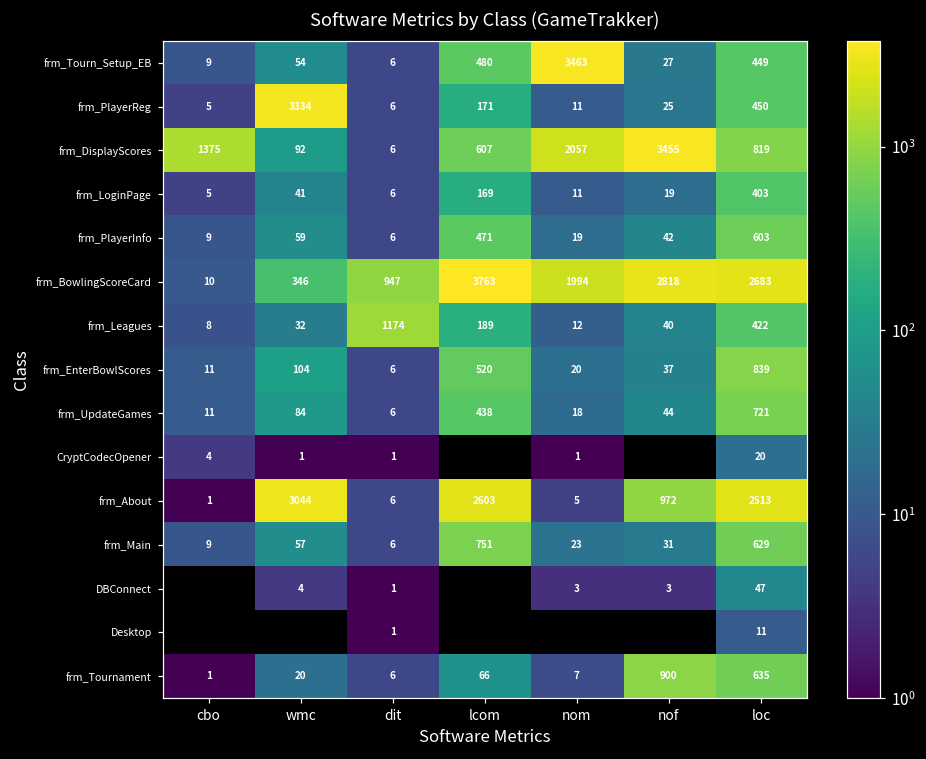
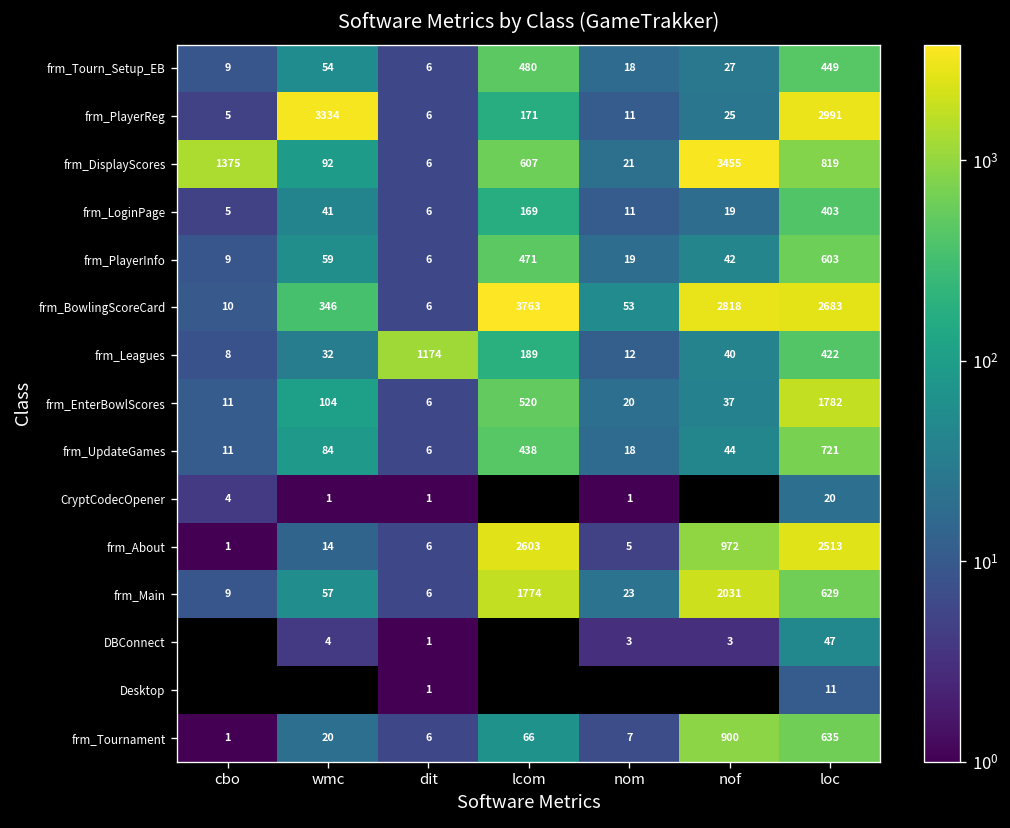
  {
    "frm_Tourn_Setup_EB": {
      "cbo": 9,
      "wmc": 54,
      "dit": 6,
      "lcom": 480,
-     "nom": 3463,
+     "nom": 18,
      "nof": 27,
      "loc": 449
    },
    "frm_PlayerReg": {
      "cbo": 5,
      "wmc": 3334,
      "dit": 6,
      "lcom": 171,
      "nom": 11,
      "nof": 25,
-     "loc": 450
+     "loc": 2991
    },
    "frm_DisplayScores": {
      "cbo": 1375,
      "wmc": 92,
      "dit": 6,
      "lcom": 607,
-     "nom": 2057,
+     "nom": 21,
      "nof": 3455,
      "loc": 819
    },
    "frm_LoginPage": {
      "cbo": 5,
      "wmc": 41,
      "dit": 6,
      "lcom": 169,
      "nom": 11,
      "nof": 19,
      "loc": 403
    },
    "frm_PlayerInfo": {
      "cbo": 9,
      "wmc": 59,
      "dit": 6,
      "lcom": 471,
      "nom": 19,
      "nof": 42,
      "loc": 603
    },
    "frm_BowlingScoreCard": {
      "cbo": 10,
      "wmc": 346,
-     "dit": 947,
+     "dit": 6,
      "lcom": 3763,
-     "nom": 1994,
+     "nom": 53,
      "nof": 2818,
      "loc": 2683
    },
    "frm_Leagues": {
      "cbo": 8,
      "wmc": 32,
      "dit": 1174,
      "lcom": 189,
      "nom": 12,
      "nof": 40,
      "loc": 422
    },
    "frm_EnterBowlScores": {
      "cbo": 11,
      "wmc": 104,
      "dit": 6,
      "lcom": 520,
      "nom": 20,
      "nof": 37,
-     "loc": 839
+     "loc": 1782
    },
    "frm_UpdateGames": {
      "cbo": 11,
      "wmc": 84,
      "dit": 6,
      "lcom": 438,
      "nom": 18,
      "nof": 44,
      "loc": 721
    },
    "CryptCodecOpener": {
      "cbo": 4,
      "wmc": 1,
      "dit": 1,
      "nom": 1,
      "loc": 20
    },
    "frm_About": {
      "cbo": 1,
-     "wmc": 3044,
+     "wmc": 14,
      "dit": 6,
      "lcom": 2603,
      "nom": 5,
      "nof": 972,
      "loc": 2513
    },
    "frm_Main": {
      "cbo": 9,
      "wmc": 57,
      "dit": 6,
-     "lcom": 751,
+     "lcom": 1774,
      "nom": 23,
-     "nof": 31,
+     "nof": 2031,
      "loc": 629
    },
    "DBConnect": {
      "wmc": 4,
      "dit": 1,
      "nom": 3,
      "nof": 3,
      "loc": 47
    },
    "Desktop": {
      "dit": 1,
      "loc": 11
    },
    "frm_Tournament": {
      "cbo": 1,
      "wmc": 20,
      "dit": 6,
      "lcom": 66,
      "nom": 7,
      "nof": 900,
      "loc": 635
    }
  }
